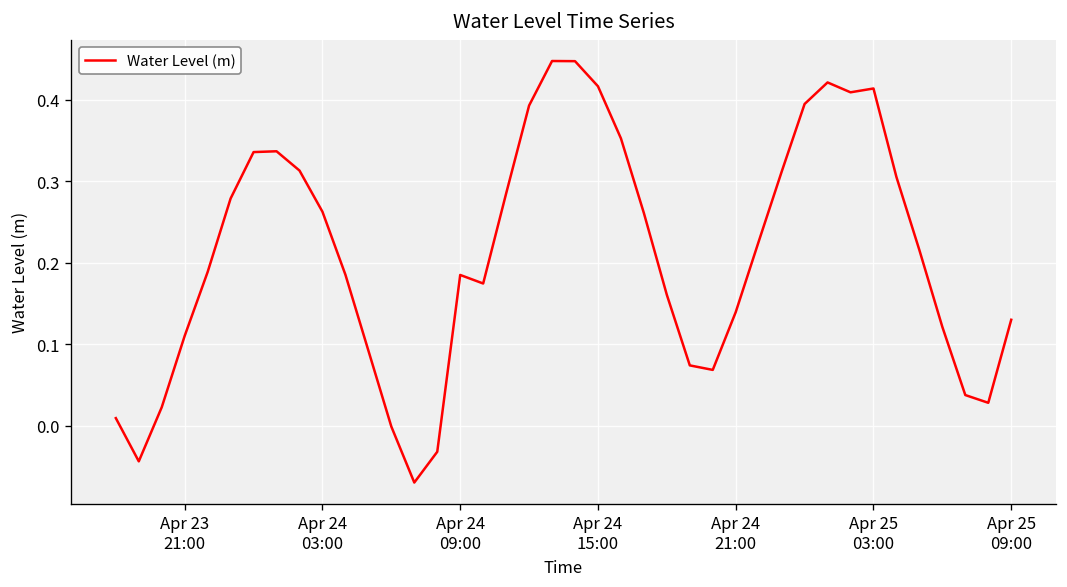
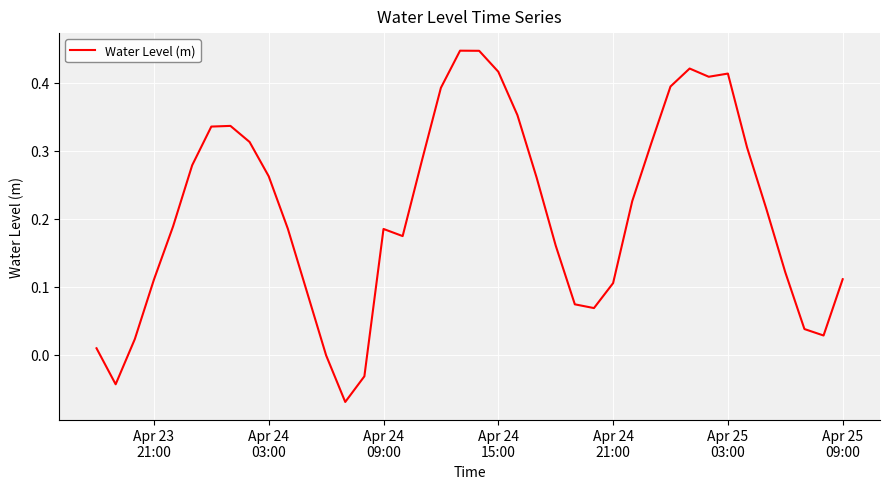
  {
    "Apr 23 21:00": 0.11,
    "Apr 24 03:00": 0.26,
    "Apr 24 09:00": 0.18,
    "Apr 24 15:00": 0.42,
-   "Apr 24 21:00": 0.14,
+   "Apr 24 21:00": 0.11,
    "Apr 25 03:00": 0.41,
-   "Apr 25 09:00": 0.13
+   "Apr 25 09:00": 0.11
  }
